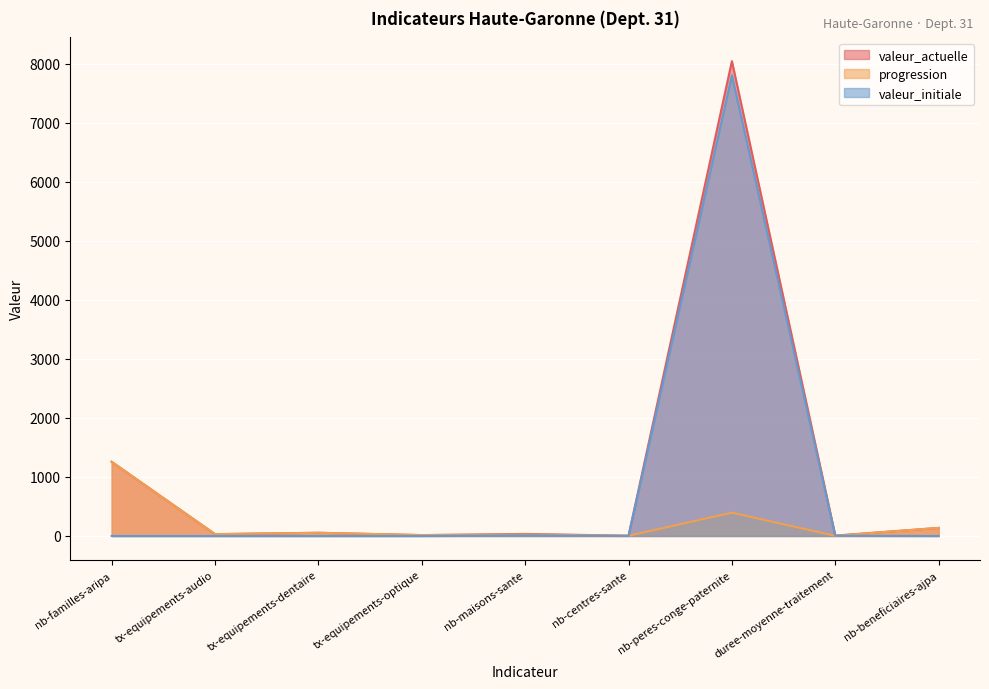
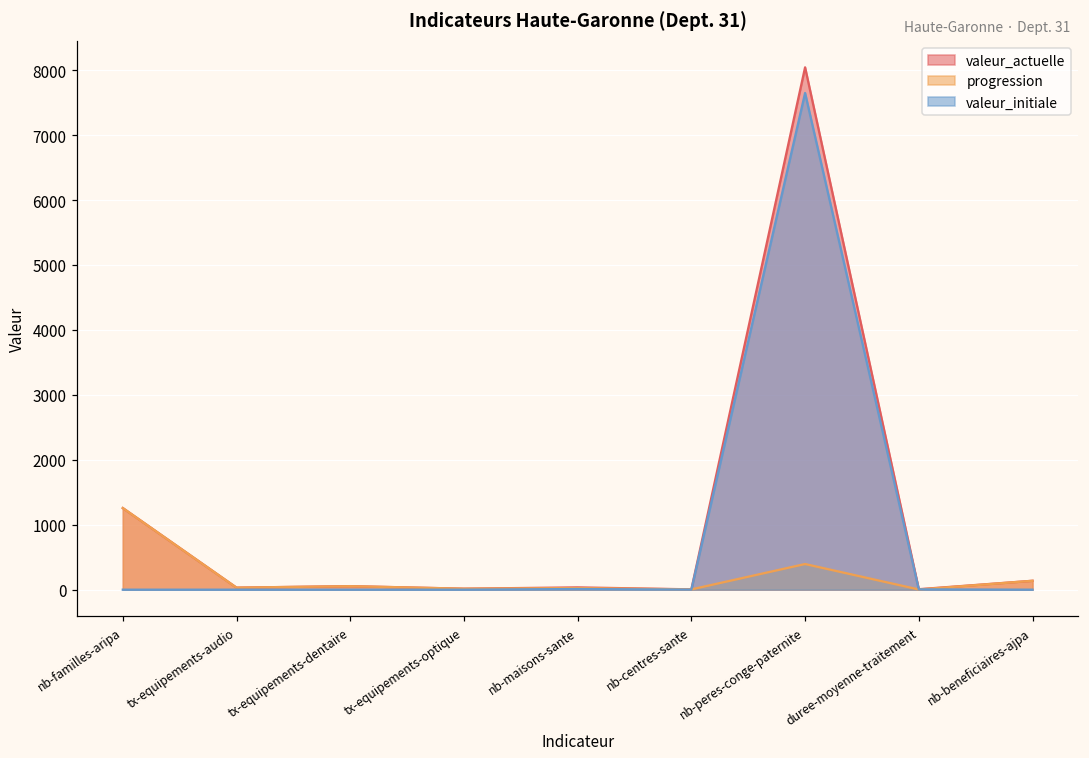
  {
    "valeur_initiale": {
      "nb-familles-aripa": 0,
      "tx-equipements-dentaire": 0,
-     "nb-peres-conge-paternite": 7800,
+     "nb-peres-conge-paternite": 7600,
      "nb-beneficiaires-ajpa": 0
    }
  }
